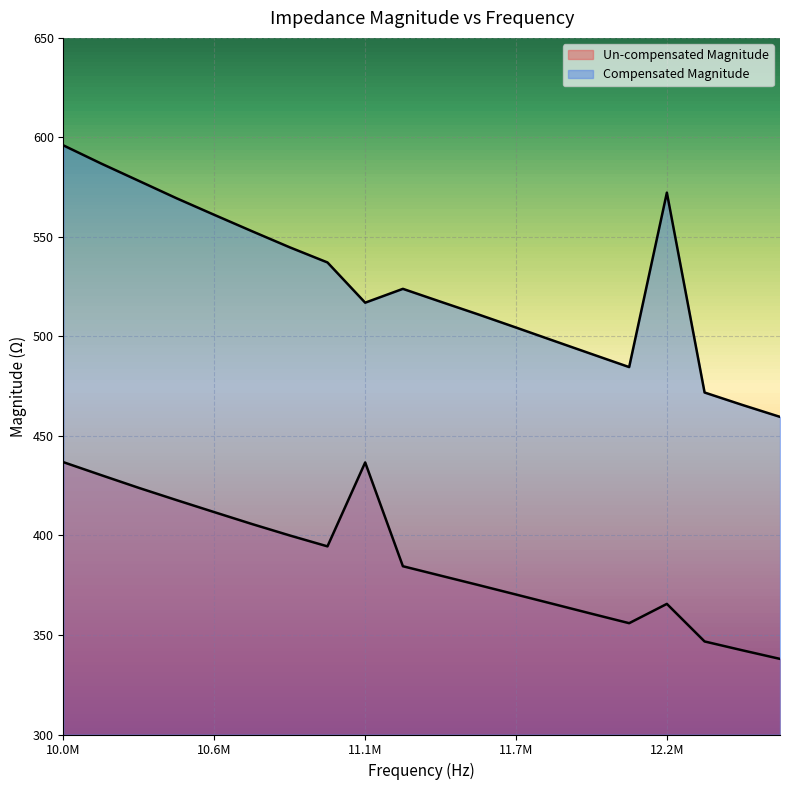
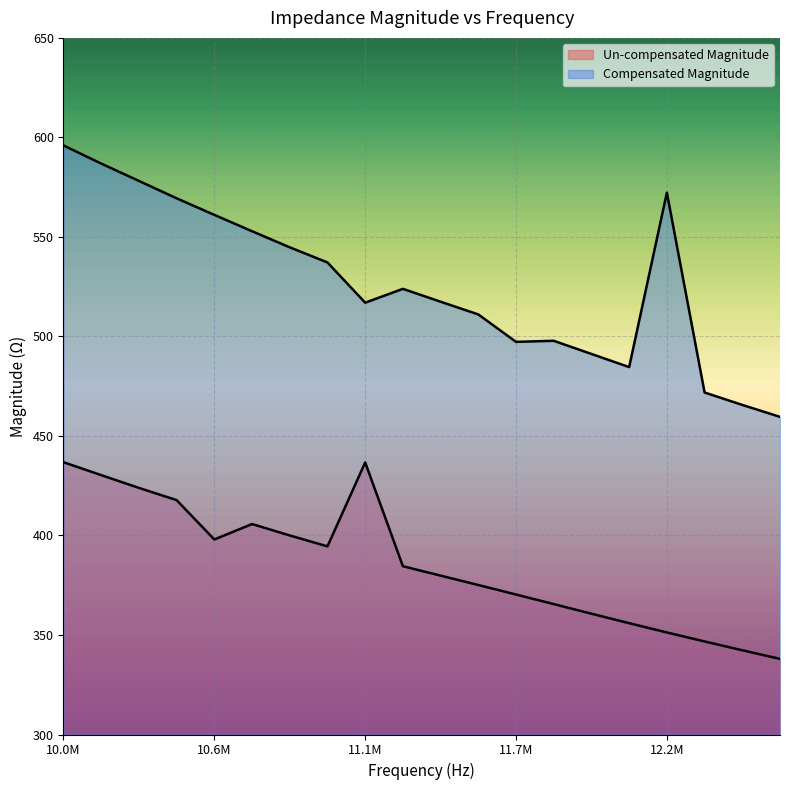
  {
    "Un-compensated Magnitude": {
      "10.0M": 437,
-     "10.6M": 412,
+     "10.6M": 398,
      "11.1M": 437,
      "11.7M": 370,
-     "12.2M": 366
+     "12.2M": 351
    },
    "Compensated Magnitude": {
      "10.0M": 596,
      "10.6M": 561,
      "11.1M": 517,
-     "11.7M": 504,
+     "11.7M": 497,
      "12.2M": 572
    }
  }
